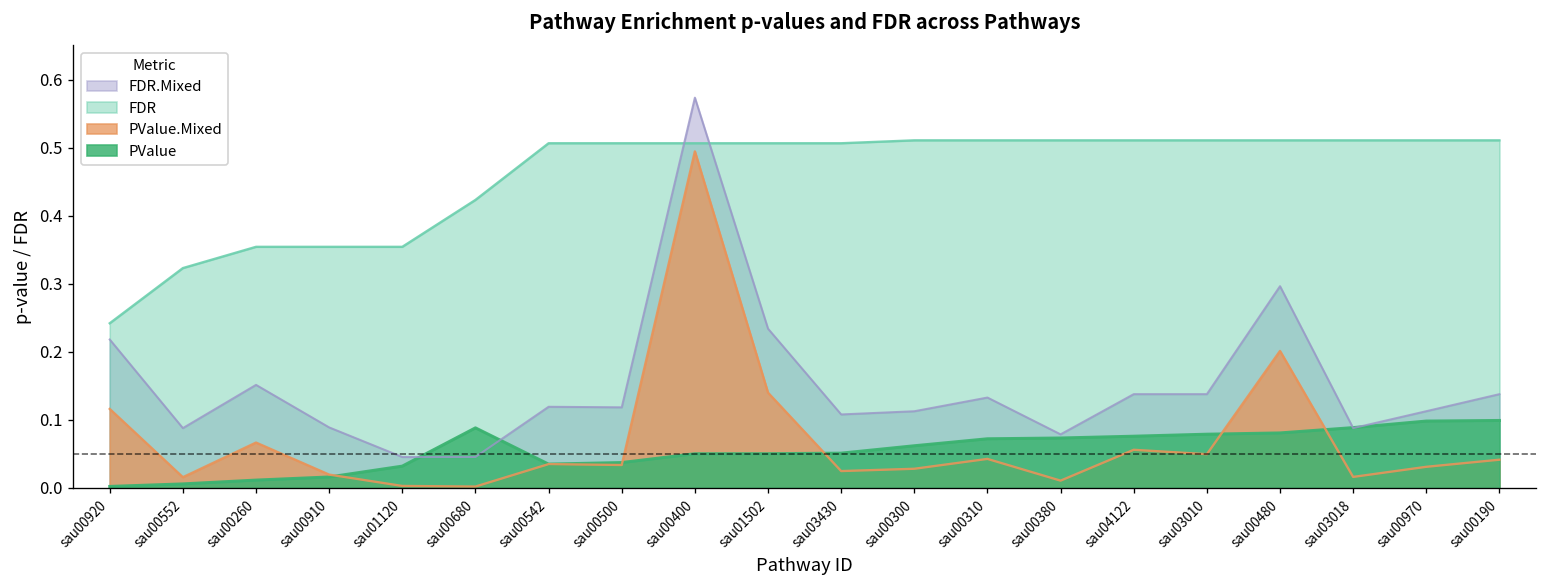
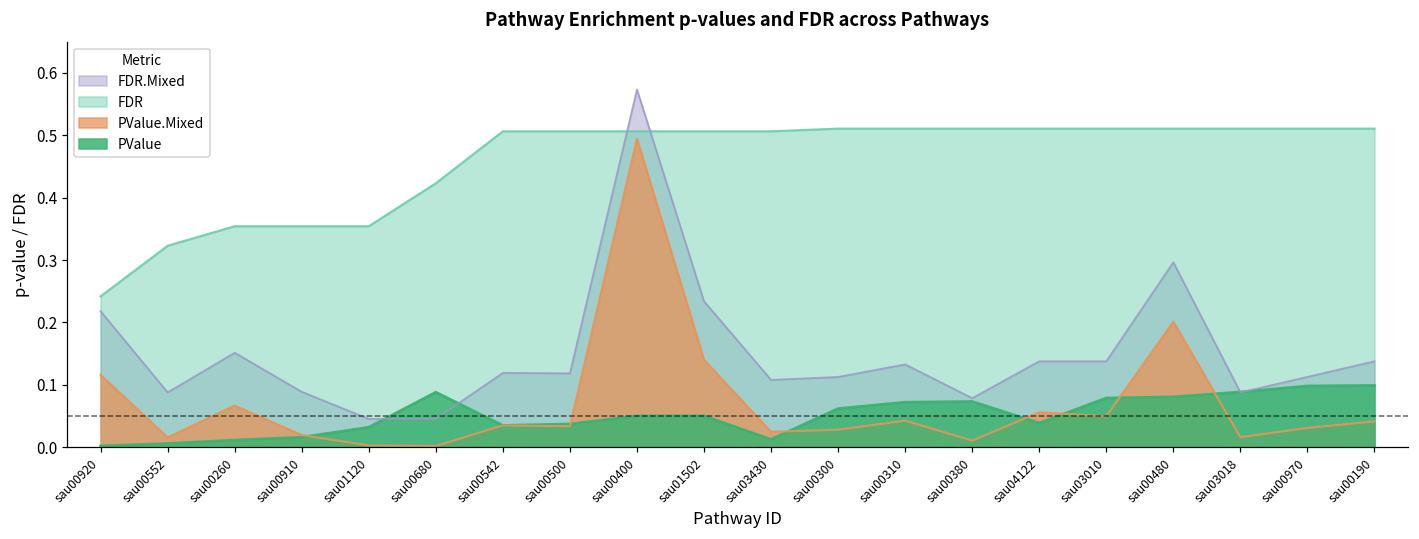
  {
    "PValue": {
      "sau00920": 0.00,
      "sau00552": 0.01,
      "sau00260": 0.01,
      "sau01120": 0.03,
      "sau00680": 0.09,
      "sau00400": 0.05,
      "sau01502": 0.05,
-     "sau03430": 0.05,
+     "sau03430": 0.01,
      "sau00300": 0.06,
      "sau00310": 0.07,
      "sau00380": 0.07,
-     "sau04122": 0.08,
+     "sau04122": 0.04,
      "sau03010": 0.08,
      "sau00480": 0.08,
      "sau00970": 0.10,
      "sau00190": 0.10
    },
    "PValue.Mixed": {
      "sau00920": 0.12,
      "sau00552": 0.02,
      "sau00260": 0.07,
      "sau01120": 0.00,
      "sau00680": 0.00,
      "sau00400": 0.49,
      "sau01502": 0.14,
      "sau03430": 0.02,
      "sau00300": 0.03,
      "sau00310": 0.04,
      "sau00380": 0.01,
      "sau04122": 0.06,
      "sau03010": 0.05,
      "sau00480": 0.20,
      "sau03018": 0.02,
      "sau00970": 0.03,
      "sau00190": 0.04
    }
  }
